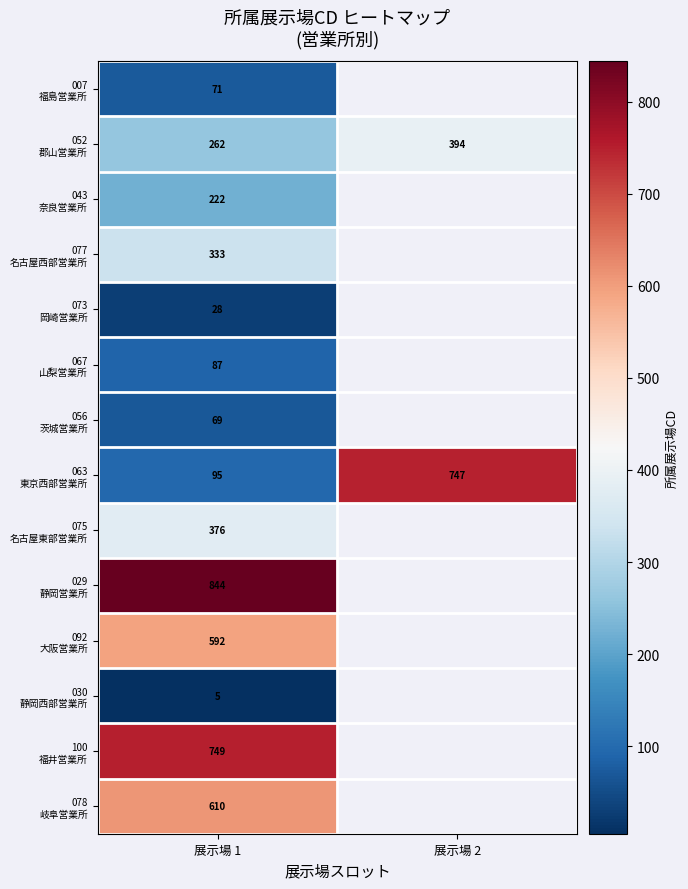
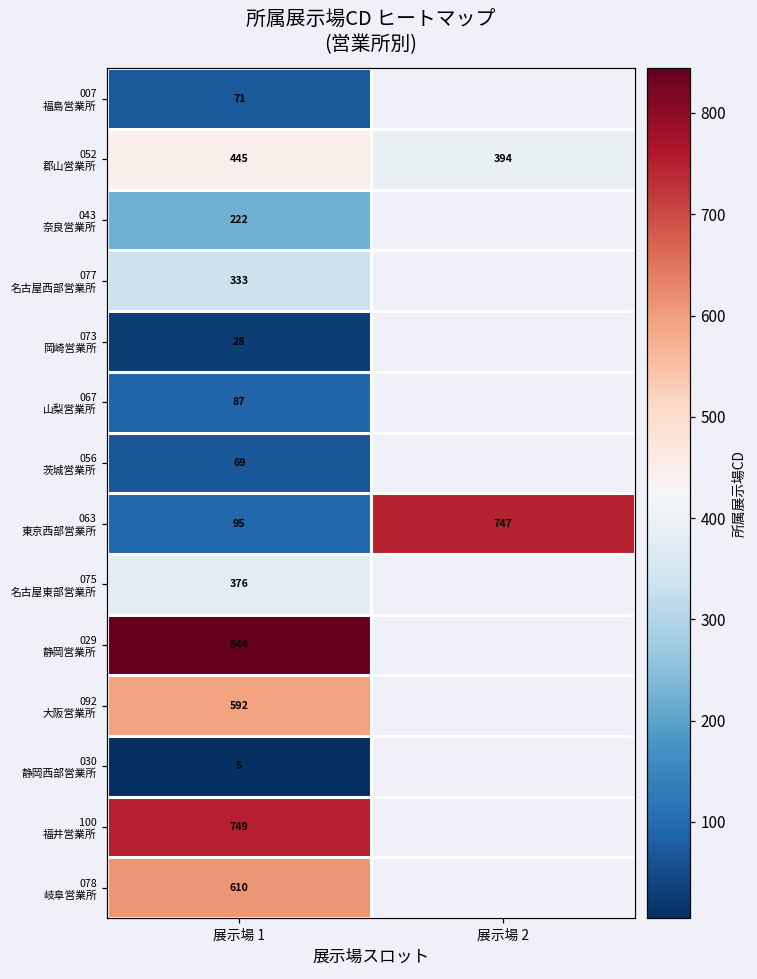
  {
    "007 福島営業所": {
      "展示場 1": 71
    },
    "052 郡山営業所": {
-     "展示場 1": 262,
+     "展示場 1": 445,
      "展示場 2": 394
    },
    "043 奈良営業所": {
      "展示場 1": 222
    },
    "077 名古屋西部営業所": {
      "展示場 1": 333
    },
    "073 岡崎営業所": {
      "展示場 1": 28
    },
    "067 山梨営業所": {
      "展示場 1": 87
    },
    "056 茨城営業所": {
      "展示場 1": 69
    },
    "063 東京西部営業所": {
      "展示場 1": 95,
      "展示場 2": 747
    },
    "075 名古屋東部営業所": {
      "展示場 1": 376
    },
    "029 静岡営業所": {
      "展示場 1": 844
    },
    "092 大阪営業所": {
      "展示場 1": 592
    },
    "030 静岡西部営業所": {
      "展示場 1": 5
    },
    "100 福井営業所": {
      "展示場 1": 749
    },
    "078 岐阜営業所": {
      "展示場 1": 610
    }
  }
